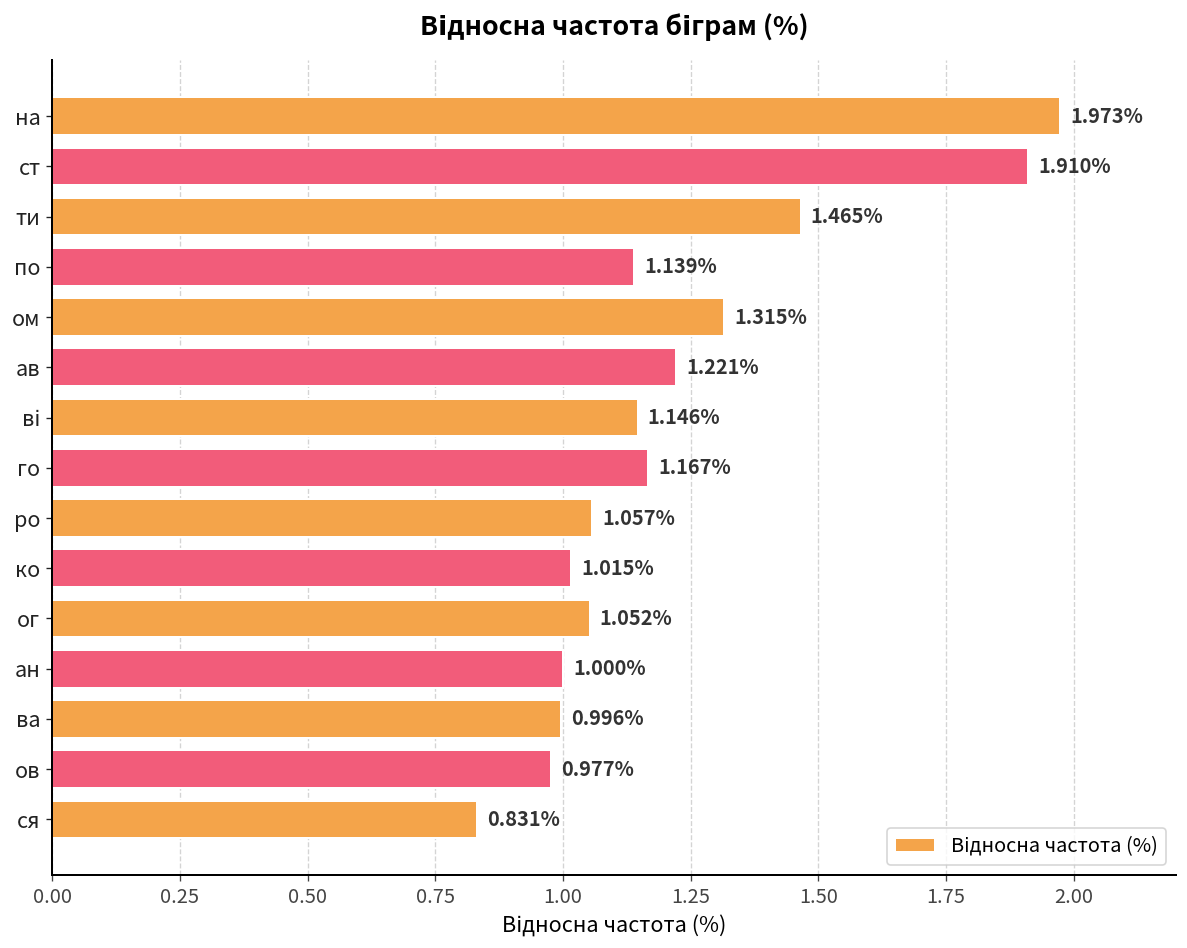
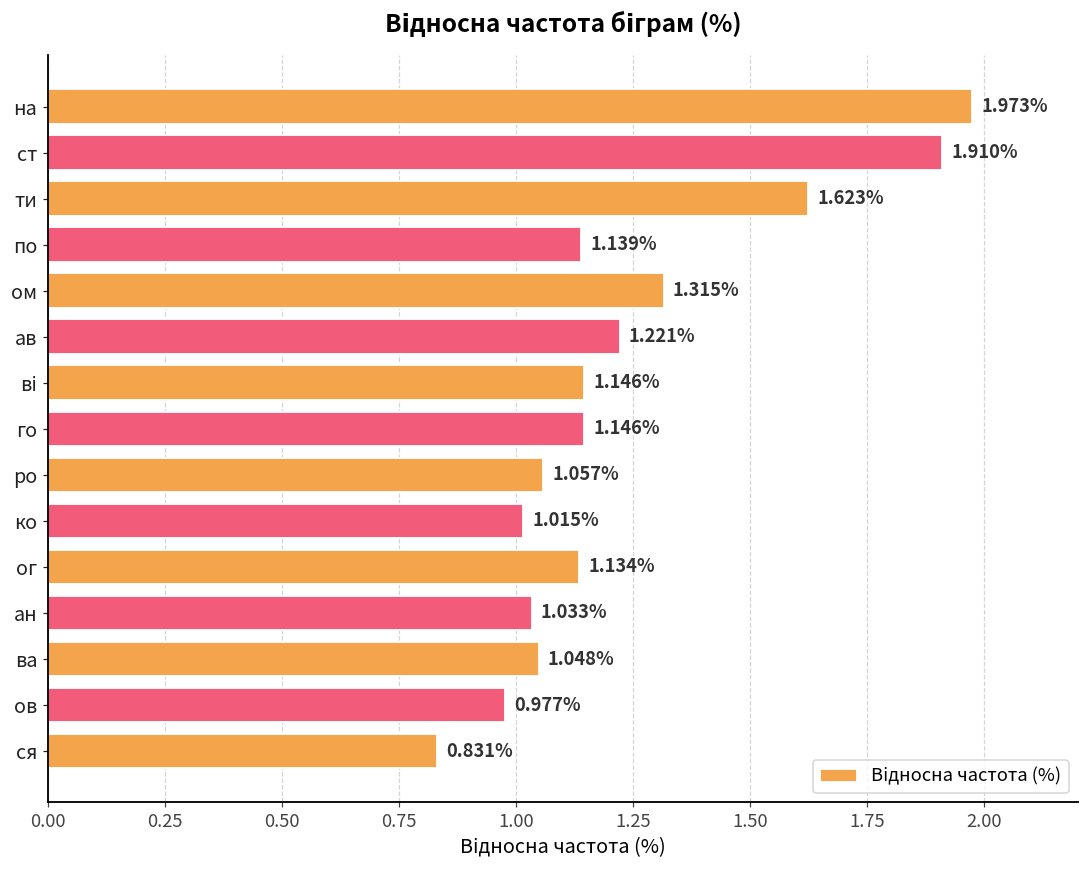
  {
    "на": "1.973%",
    "ст": "1.910%",
-   "ти": "1.465%",
+   "ти": "1.623%",
    "по": "1.139%",
    "ом": "1.315%",
    "ав": "1.221%",
    "ві": "1.146%",
-   "го": "1.167%",
+   "го": "1.146%",
    "ро": "1.057%",
    "ко": "1.015%",
-   "ог": "1.052%",
-   "ан": "1.000%",
-   "ва": "0.996%",
+   "ог": "1.134%",
+   "ан": "1.033%",
+   "ва": "1.048%",
    "ов": "0.977%",
    "ся": "0.831%"
  }
